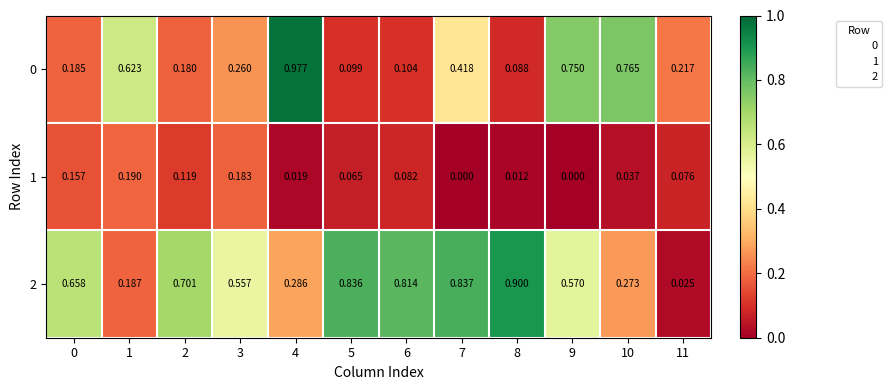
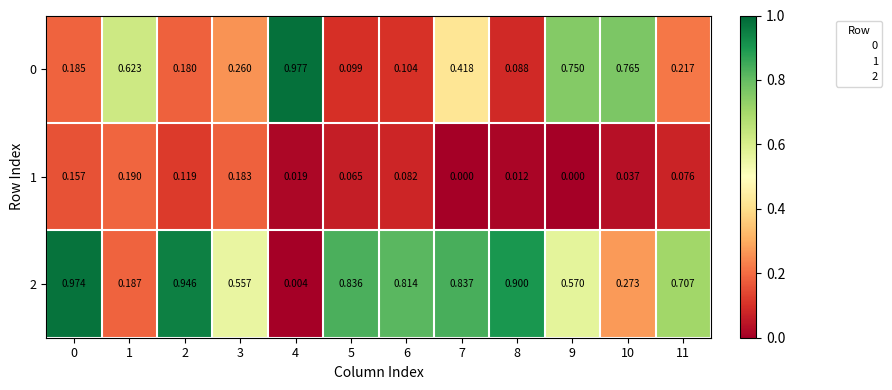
  {
    "0": {
      "0": 0.185,
      "1": 0.623,
      "2": 0.180,
      "3": 0.260,
      "4": 0.977,
      "5": 0.099,
      "6": 0.104,
      "7": 0.418,
      "8": 0.088,
      "9": 0.750,
      "10": 0.765,
      "11": 0.217
    },
    "1": {
      "0": 0.157,
      "1": 0.190,
      "2": 0.119,
      "3": 0.183,
      "4": 0.019,
      "5": 0.065,
      "6": 0.082,
      "7": 0.000,
      "8": 0.012,
      "9": 0.000,
      "10": 0.037,
      "11": 0.076
    },
    "2": {
-     "0": 0.658,
+     "0": 0.974,
      "1": 0.187,
-     "2": 0.701,
+     "2": 0.946,
      "3": 0.557,
-     "4": 0.286,
+     "4": 0.004,
      "5": 0.836,
      "6": 0.814,
      "7": 0.837,
      "8": 0.900,
      "9": 0.570,
      "10": 0.273,
-     "11": 0.025
+     "11": 0.707
    }
  }
